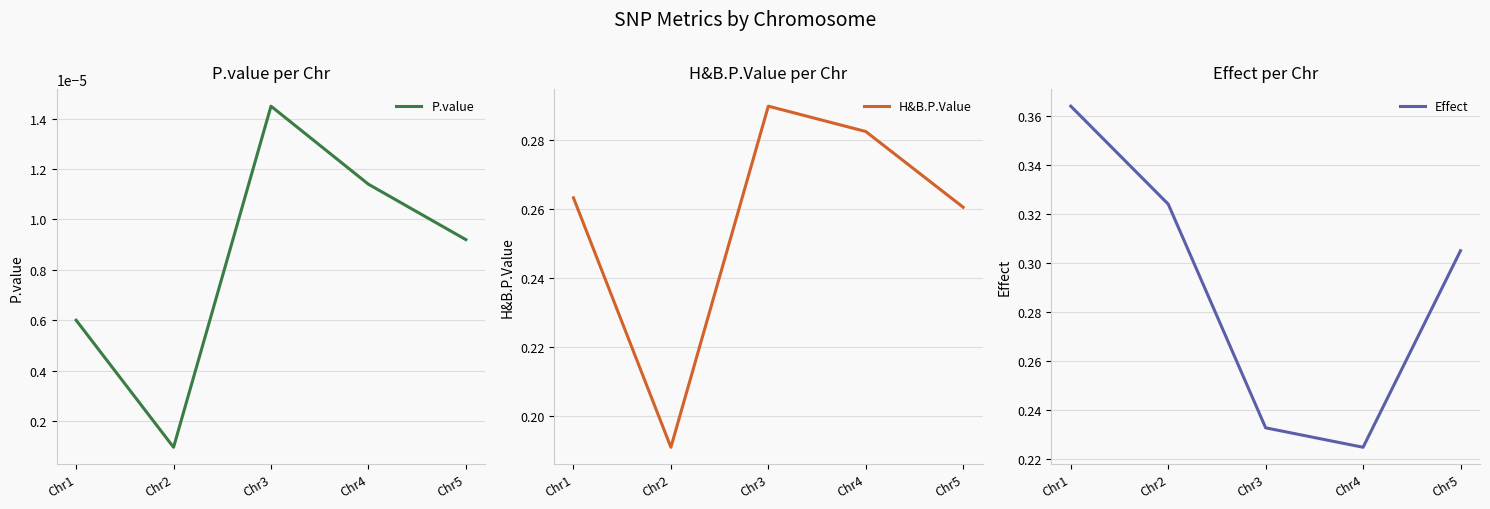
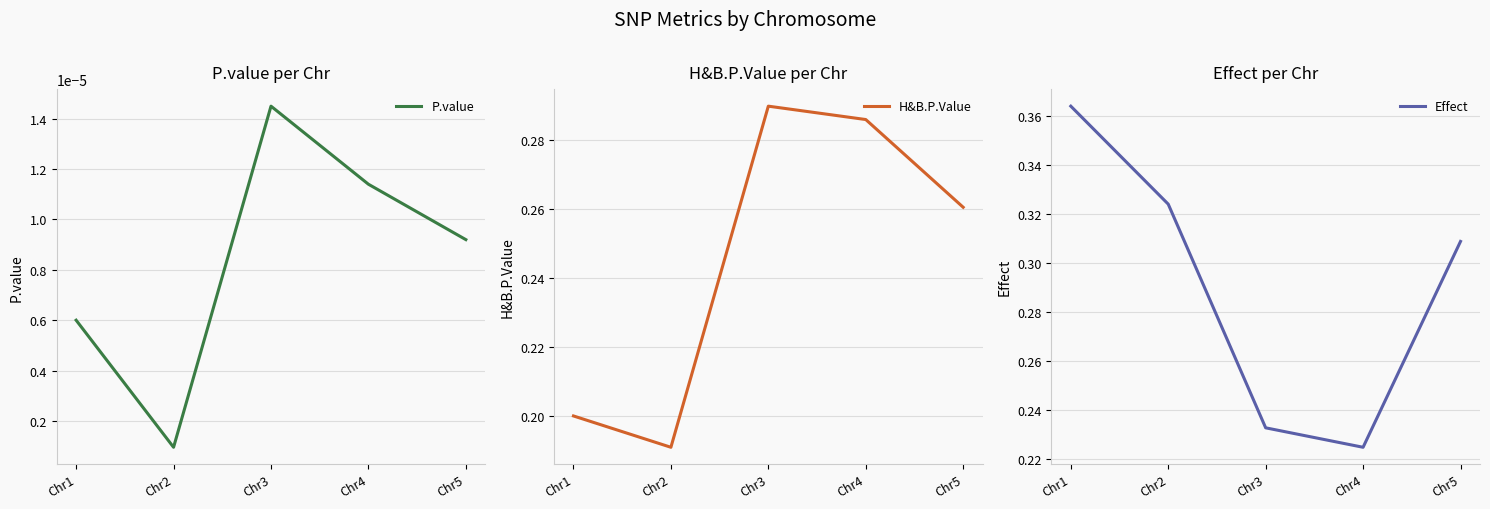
  {
    "P.value per Chr": {
      "Chr1": 0.0000060,
      "Chr2": 0.0000010,
      "Chr3": 0.0000145,
      "Chr4": 0.0000114,
      "Chr5": 0.0000092
    },
    "H&B.P.Value per Chr": {
-     "Chr1": 0.263,
+     "Chr1": 0.200,
      "Chr2": 0.191,
      "Chr3": 0.290,
-     "Chr4": 0.282,
+     "Chr4": 0.286,
      "Chr5": 0.260
    },
    "Effect per Chr": {
      "Chr1": 0.364,
      "Chr2": 0.324,
      "Chr3": 0.233,
      "Chr4": 0.225,
-     "Chr5": 0.305
+     "Chr5": 0.309
    }
  }
